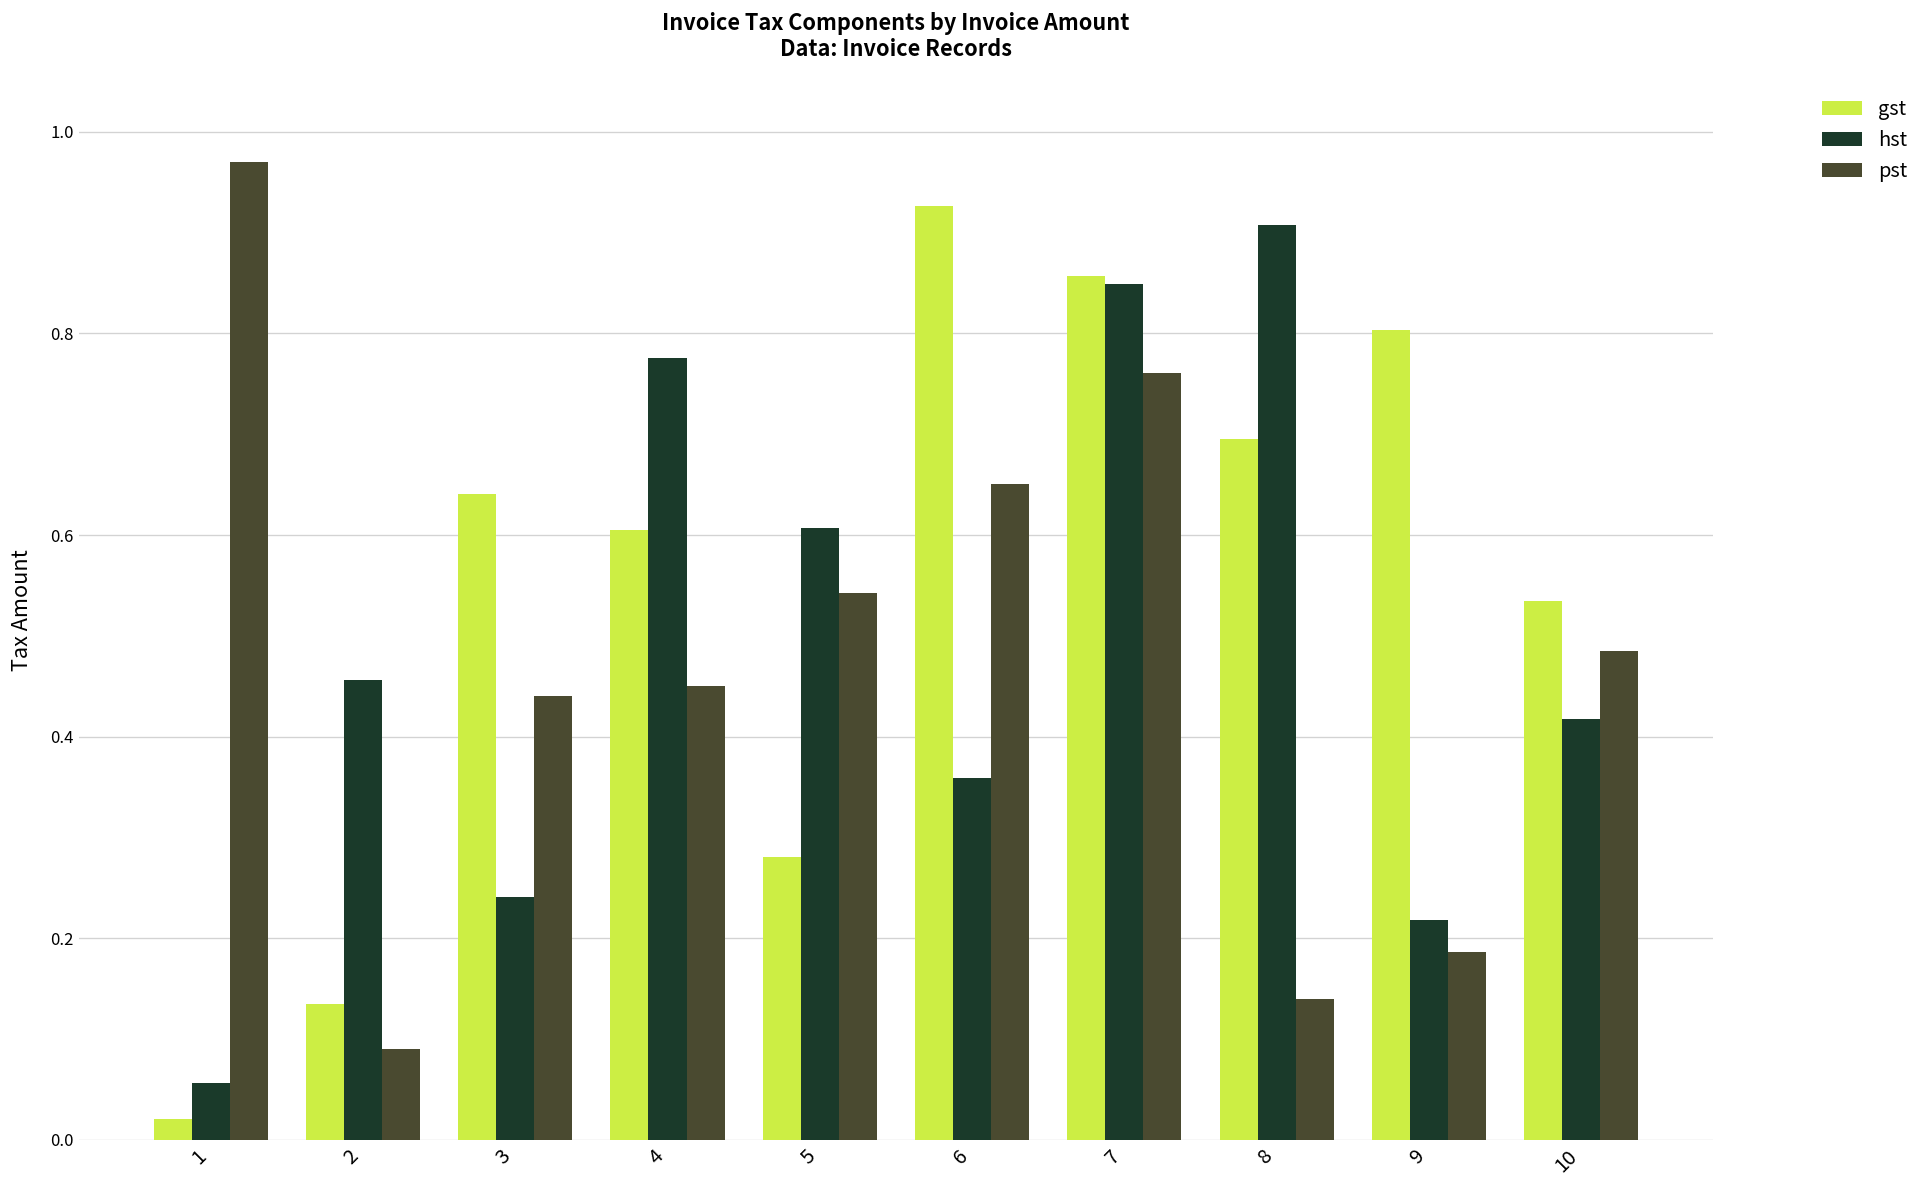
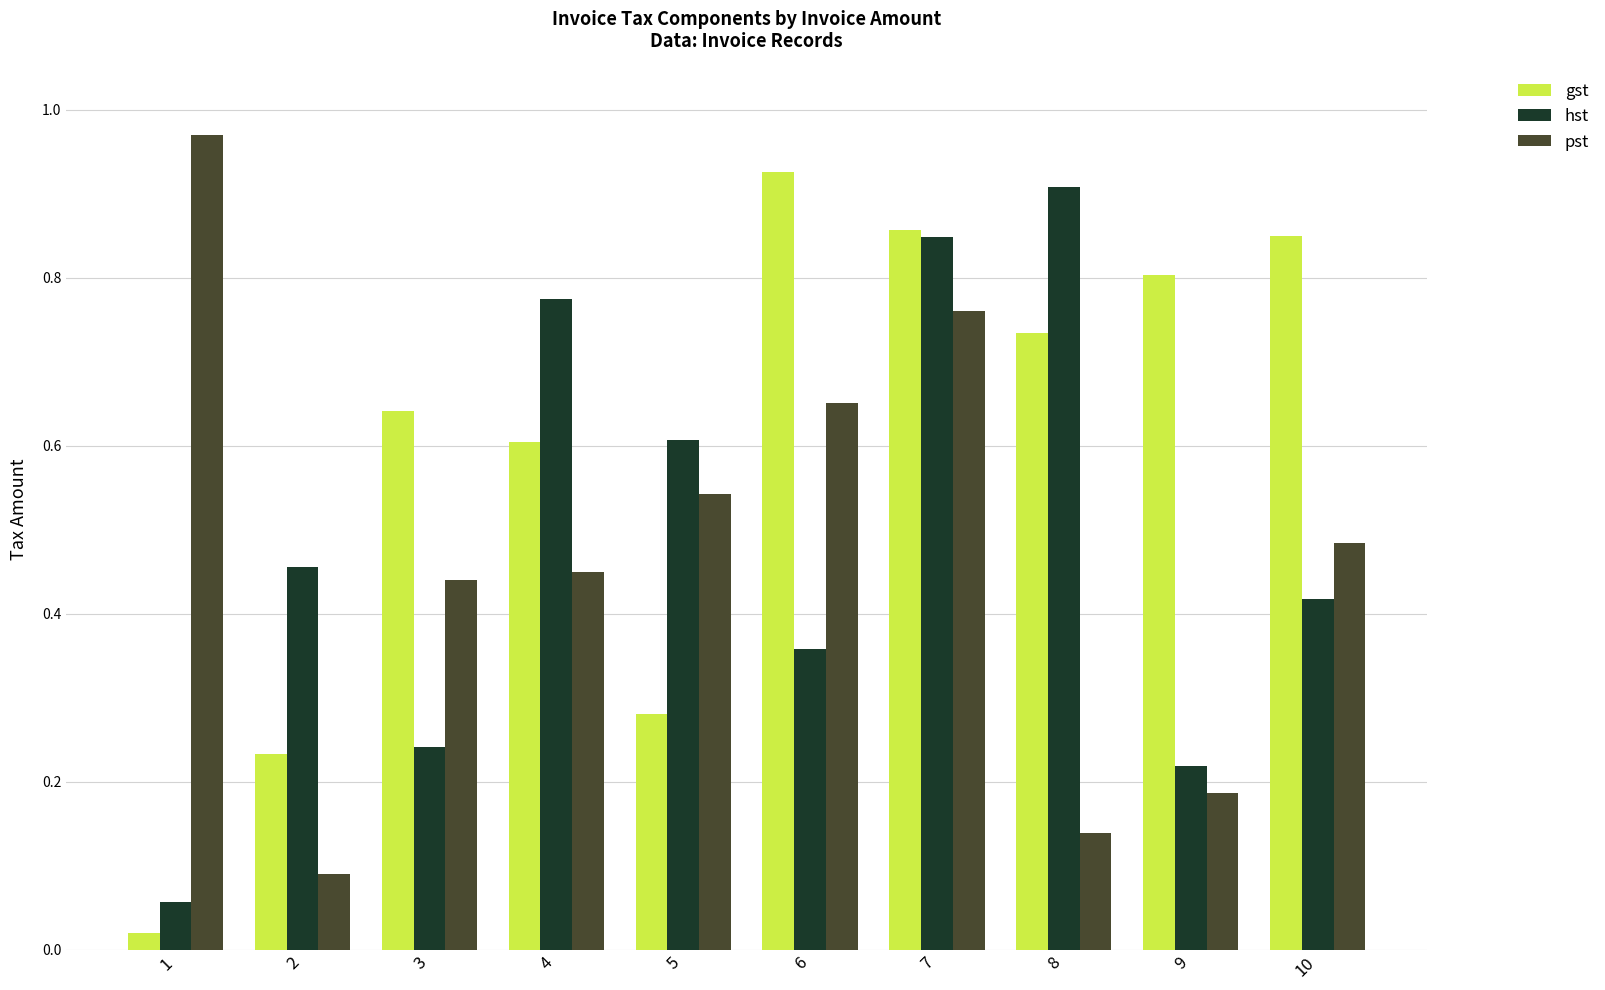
  {
    "gst": {
      "1": 0.02,
-     "2": 0.13,
+     "2": 0.23,
      "3": 0.64,
      "4": 0.60,
      "5": 0.28,
      "6": 0.93,
      "7": 0.86,
-     "8": 0.70,
+     "8": 0.73,
      "9": 0.80,
-     "10": 0.53
+     "10": 0.85
    }
  }
